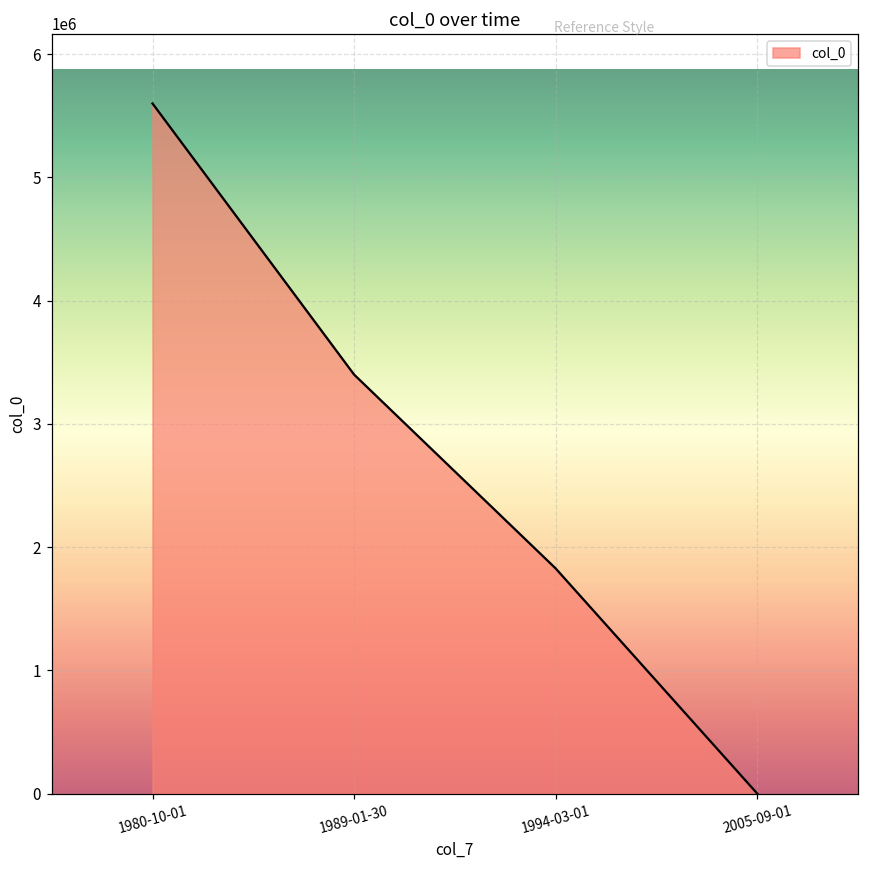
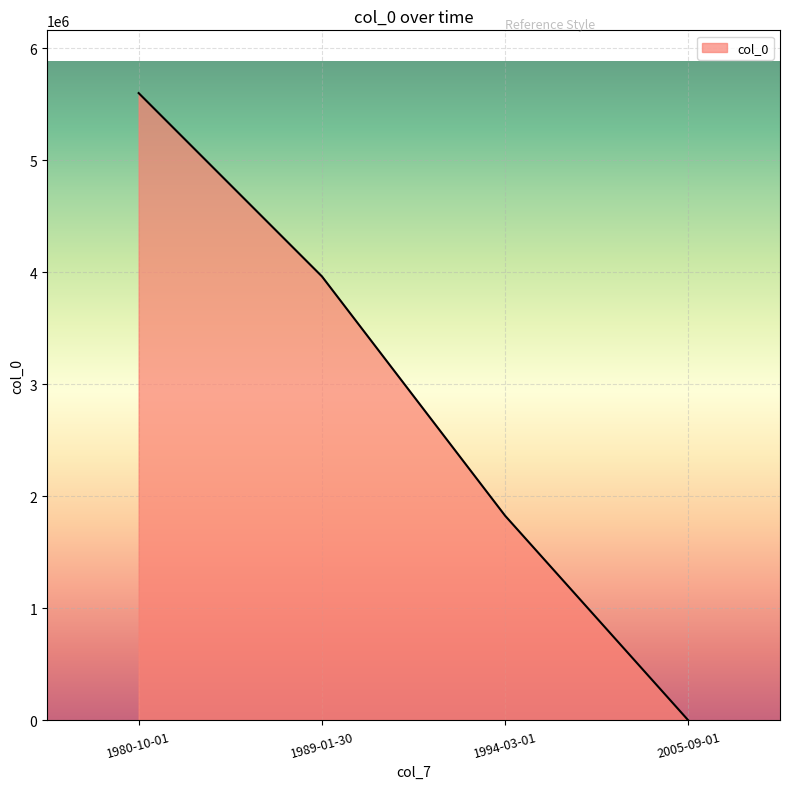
  {
    "1980-10-01": 5600000,
-   "1989-01-30": 3400000,
+   "1989-01-30": 3960000,
    "1994-03-01": 1830000,
    "2005-09-01": 0
  }
